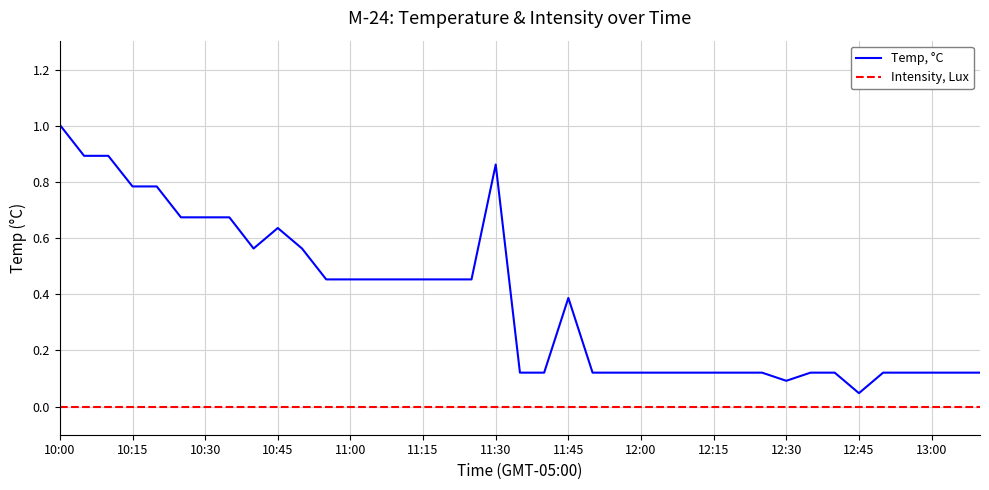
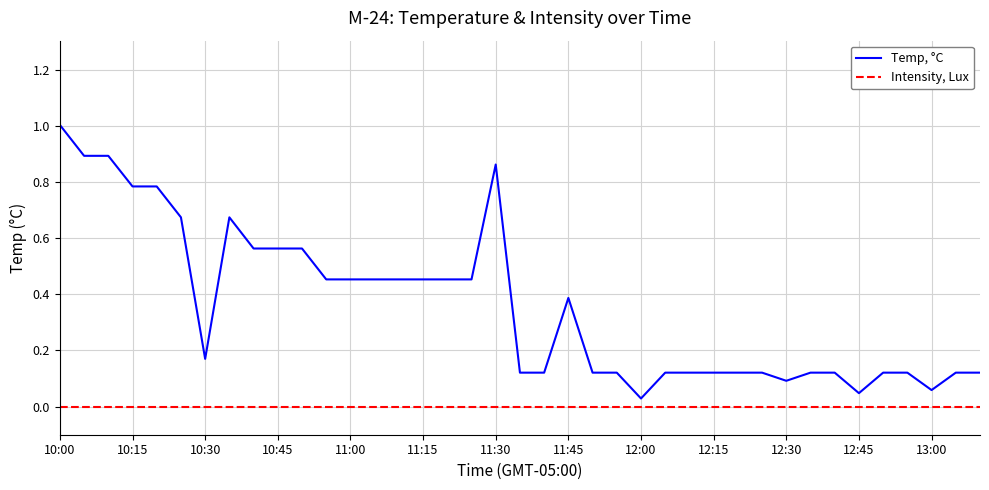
  {
    "Temp, °C": {
      "10:00": 1.00,
      "10:15": 0.78,
-     "10:30": 0.67,
-     "10:45": 0.64,
+     "10:30": 0.17,
+     "10:45": 0.56,
      "11:00": 0.45,
      "11:15": 0.45,
      "11:30": 0.86,
      "11:45": 0.39,
-     "12:00": 0.12,
+     "12:00": 0.03,
      "12:15": 0.12,
      "12:30": 0.09,
      "12:45": 0.05,
-     "13:00": 0.12
+     "13:00": 0.06
    },
    "Intensity, Lux": {
      "10:00": 0.00,
      "10:15": 0.00,
      "10:30": 0.00,
      "10:45": 0.00,
      "11:00": 0.00,
      "11:15": 0.00,
      "11:30": 0.00,
      "11:45": 0.00,
      "12:00": 0.00,
      "12:15": 0.00,
      "12:30": 0.00,
      "12:45": 0.00,
      "13:00": 0.00
    }
  }
